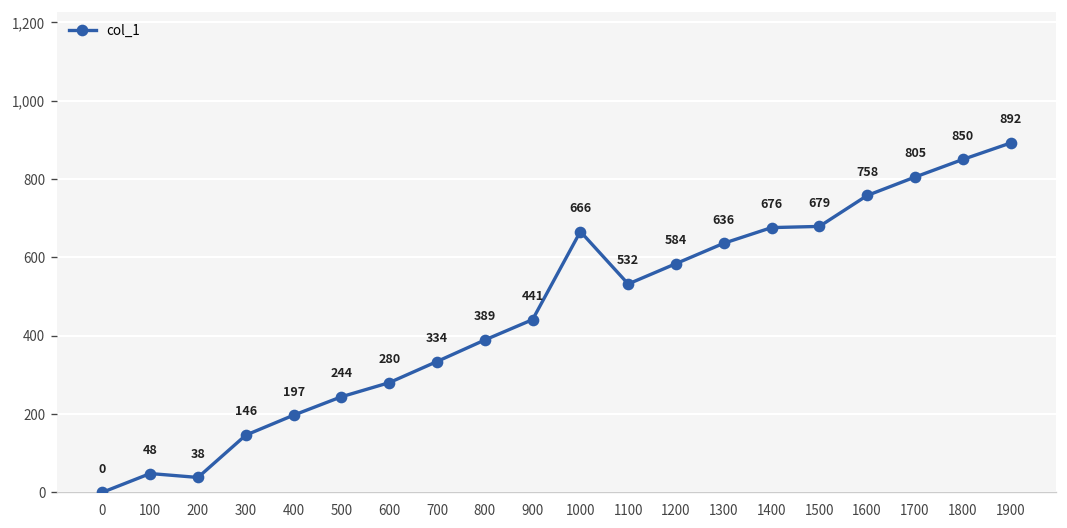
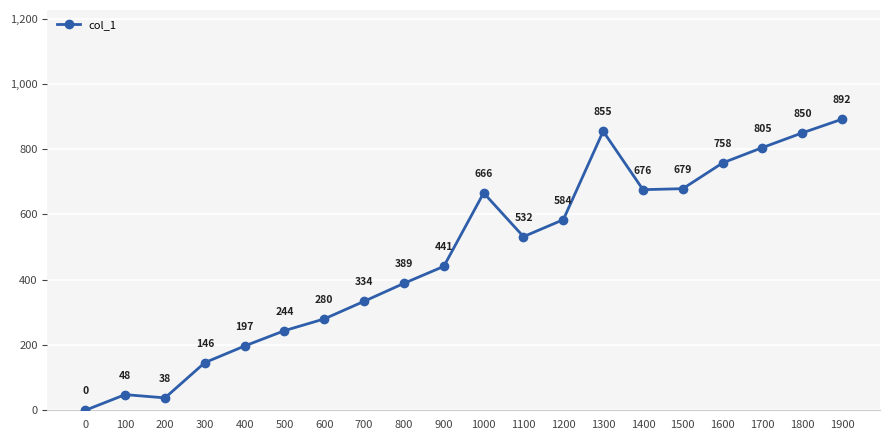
  {
    "0": 0,
    "100": 48,
    "200": 38,
    "300": 146,
    "400": 197,
    "500": 244,
    "600": 280,
    "700": 334,
    "800": 389,
    "900": 441,
    "1000": 666,
    "1100": 532,
    "1200": 584,
-   "1300": 636,
+   "1300": 855,
    "1400": 676,
    "1500": 679,
    "1600": 758,
    "1700": 805,
    "1800": 850,
    "1900": 892
  }
